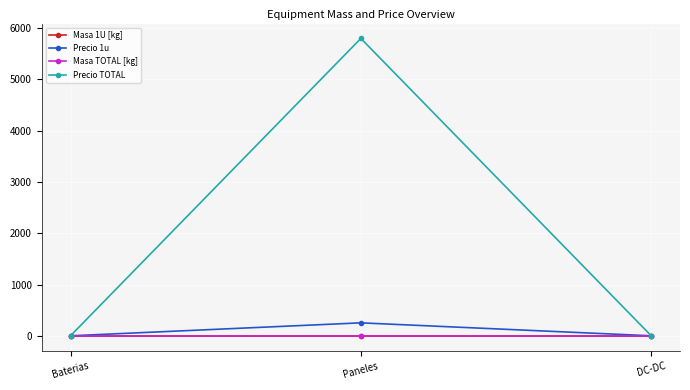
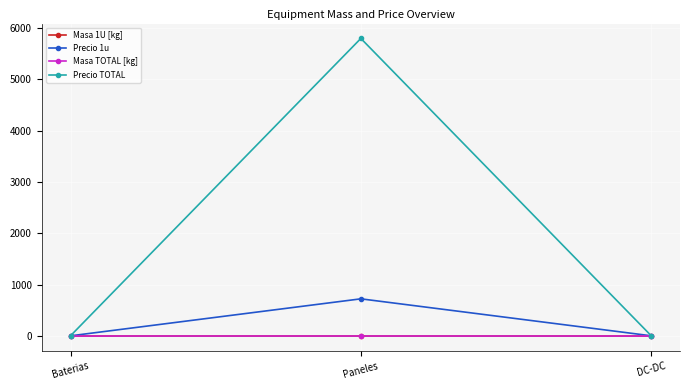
  {
    "Masa TOTAL [kg]": {
      "Paneles": 0
    },
    "Precio 1u": {
-     "Paneles": 300
+     "Paneles": 700
    },
    "Precio TOTAL": {
      "Paneles": 5800
    }
  }
